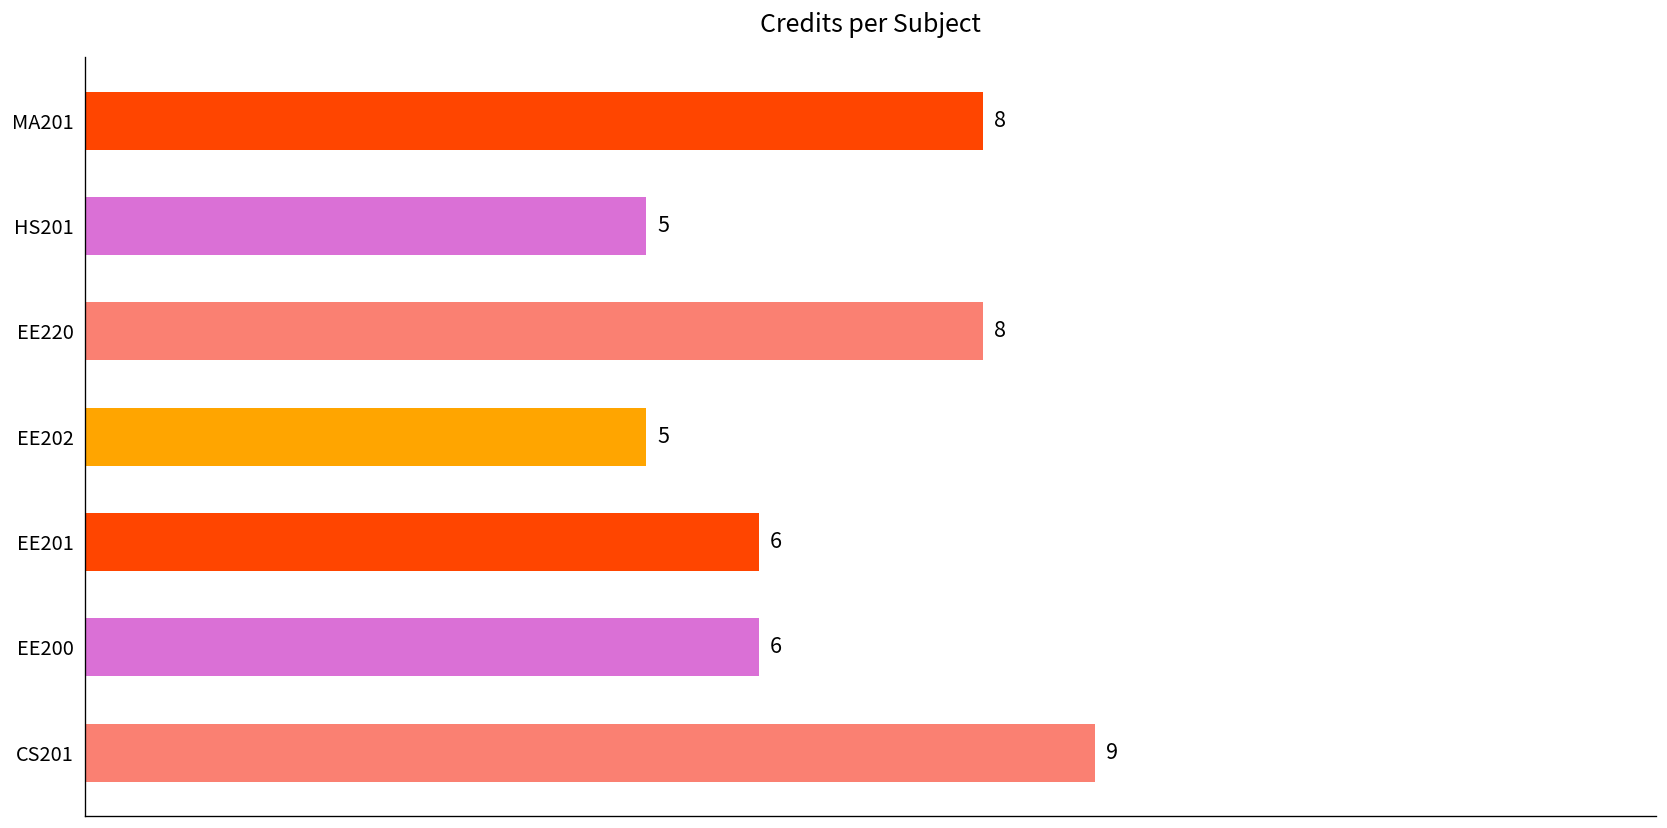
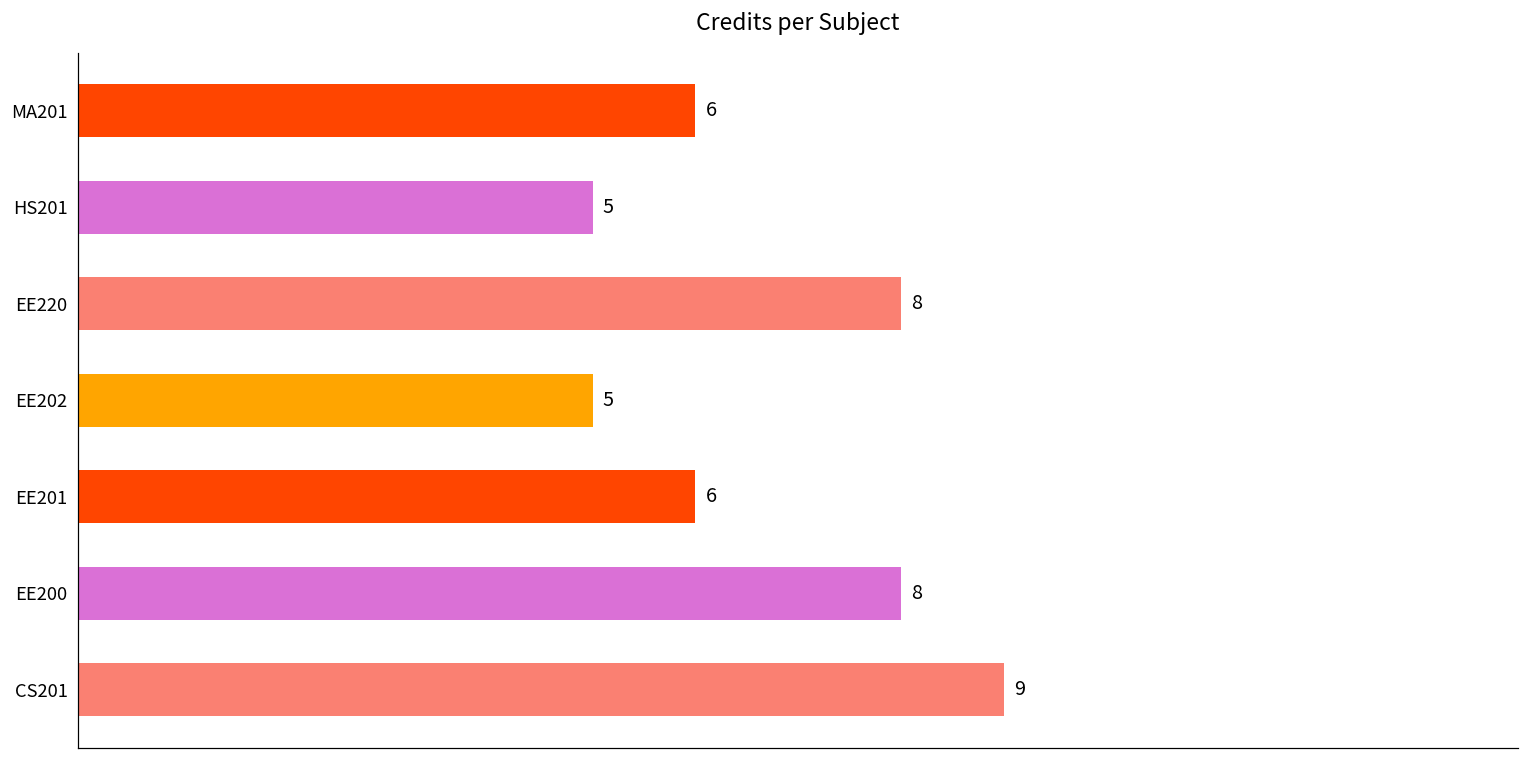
  {
-   "MA201": 8,
+   "MA201": 6,
    "HS201": 5,
    "EE220": 8,
    "EE202": 5,
    "EE201": 6,
-   "EE200": 6,
+   "EE200": 8,
    "CS201": 9
  }
